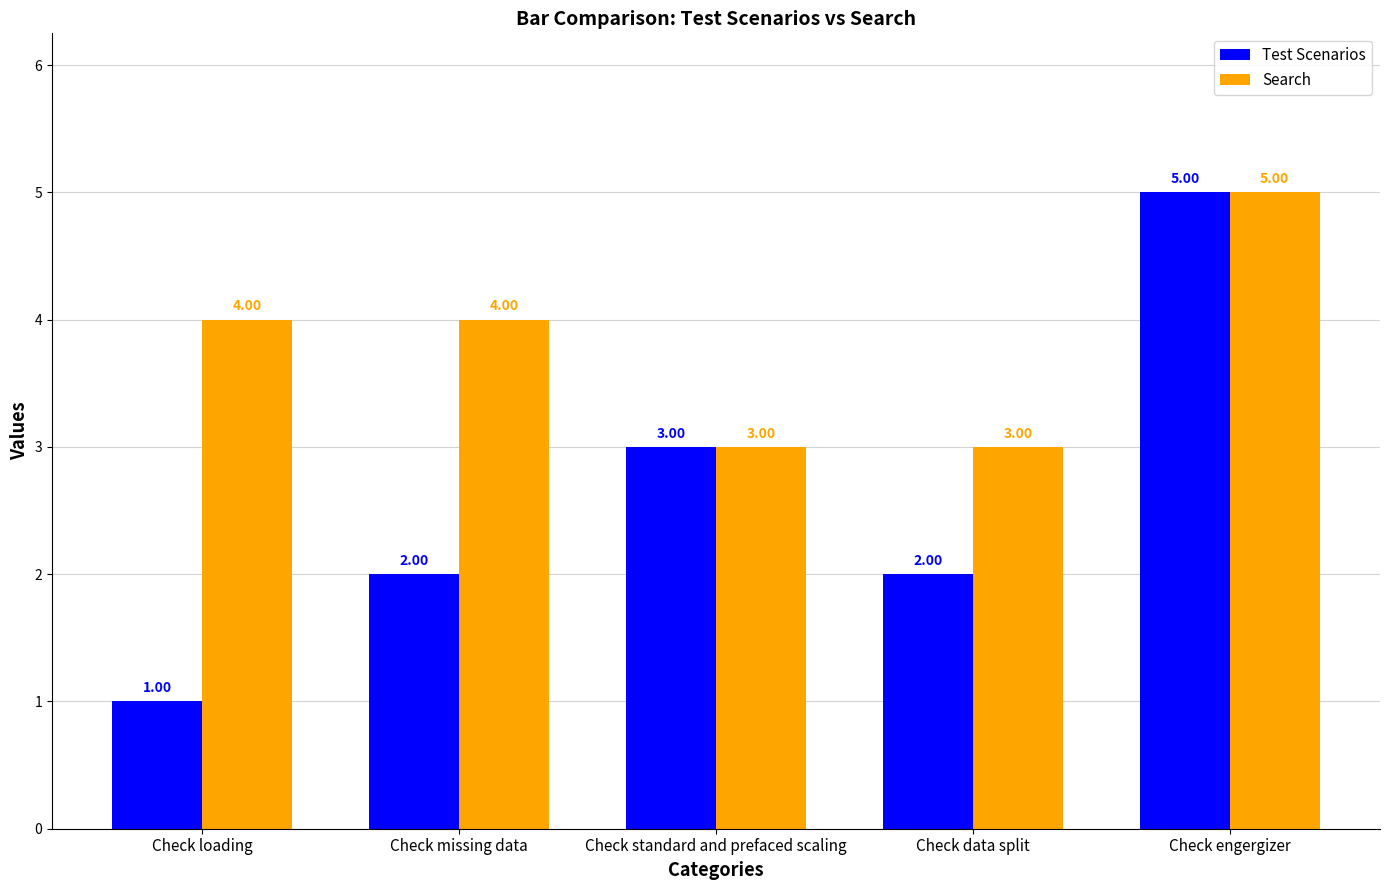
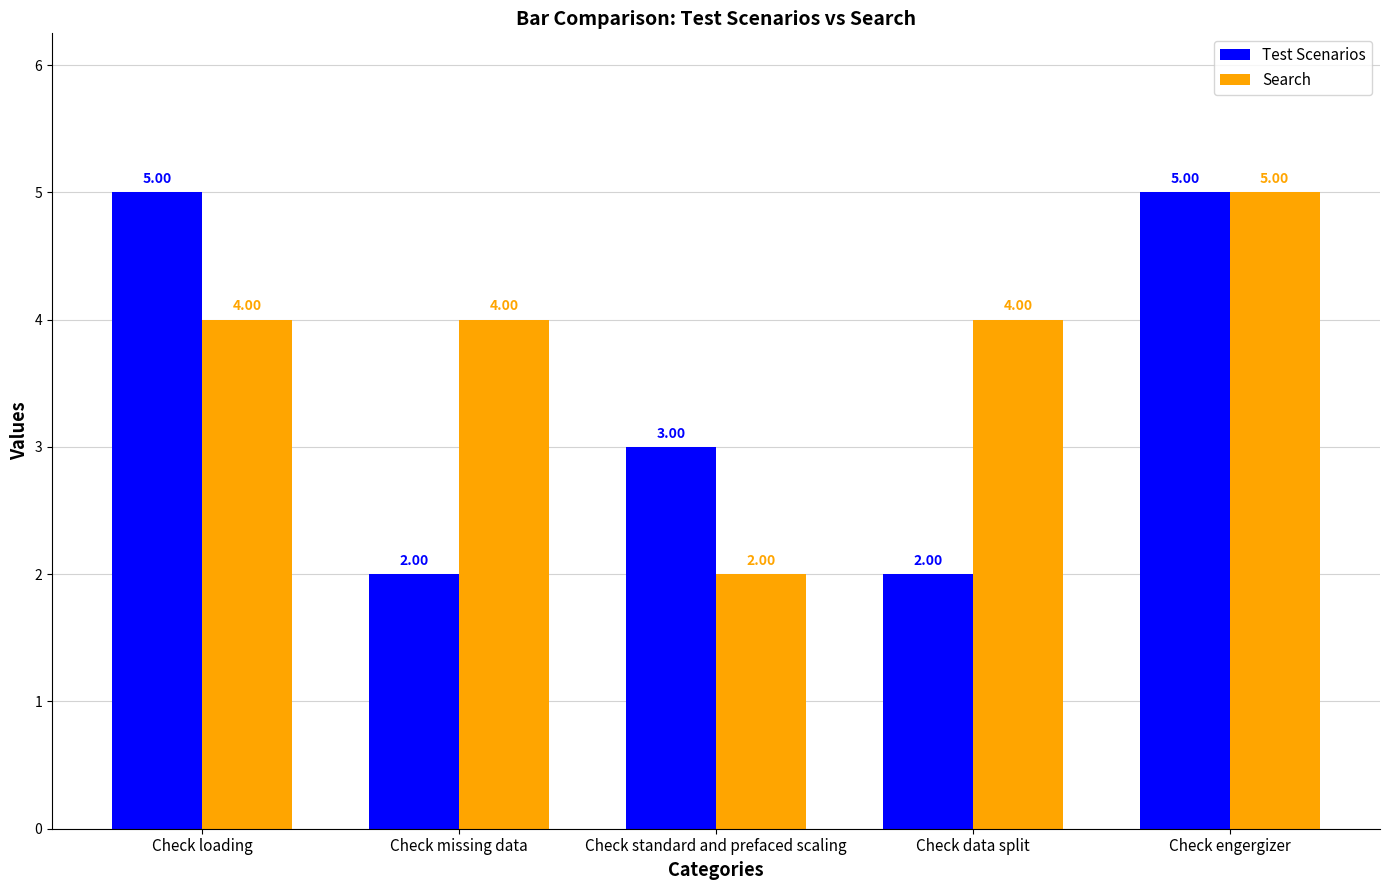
  {
    "Test Scenarios": {
-     "Check loading": 1.00,
+     "Check loading": 5.00,
      "Check missing data": 2.00,
      "Check standard and prefaced scaling": 3.00,
      "Check data split": 2.00,
      "Check engergizer": 5.00
    },
    "Search": {
      "Check loading": 4.00,
      "Check missing data": 4.00,
-     "Check standard and prefaced scaling": 3.00,
-     "Check data split": 3.00,
+     "Check standard and prefaced scaling": 2.00,
+     "Check data split": 4.00,
      "Check engergizer": 5.00
    }
  }
